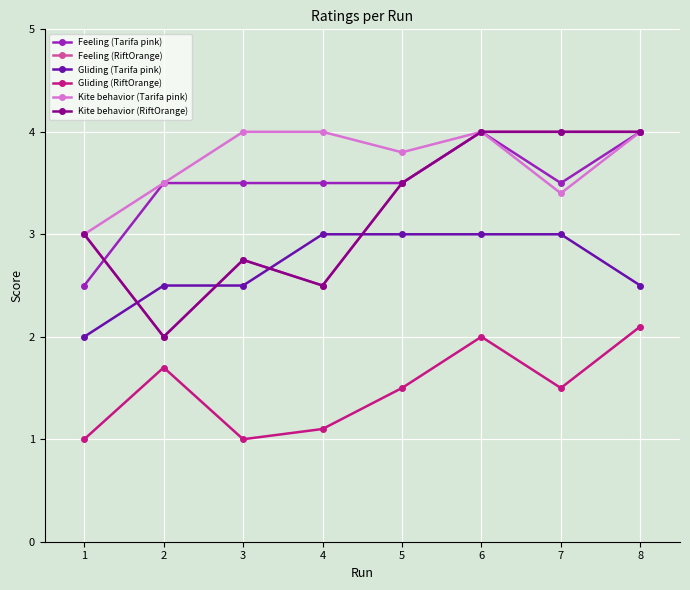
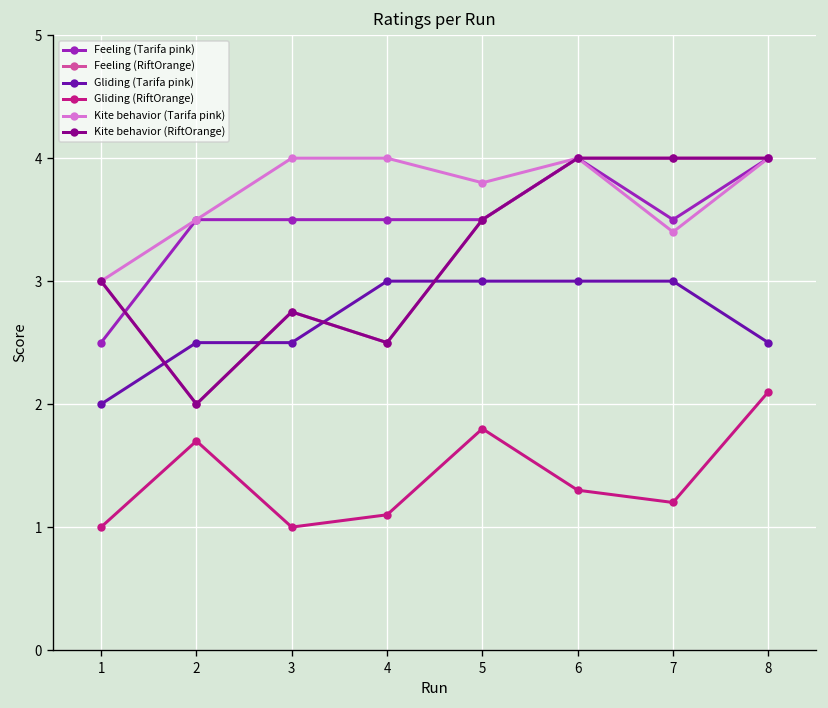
  {
    "Gliding (RiftOrange)": {
      "1": 1.0,
      "2": 1.7,
      "3": 1.0,
      "4": 1.1,
-     "5": 1.5,
-     "6": 2.0,
-     "7": 1.5,
+     "5": 1.8,
+     "6": 1.3,
+     "7": 1.2,
      "8": 2.1
    },
    "Kite behavior (Tarifa pink)": {
      "3": 4.0,
      "4": 4.0,
      "5": 3.8,
      "7": 3.4
    }
  }
